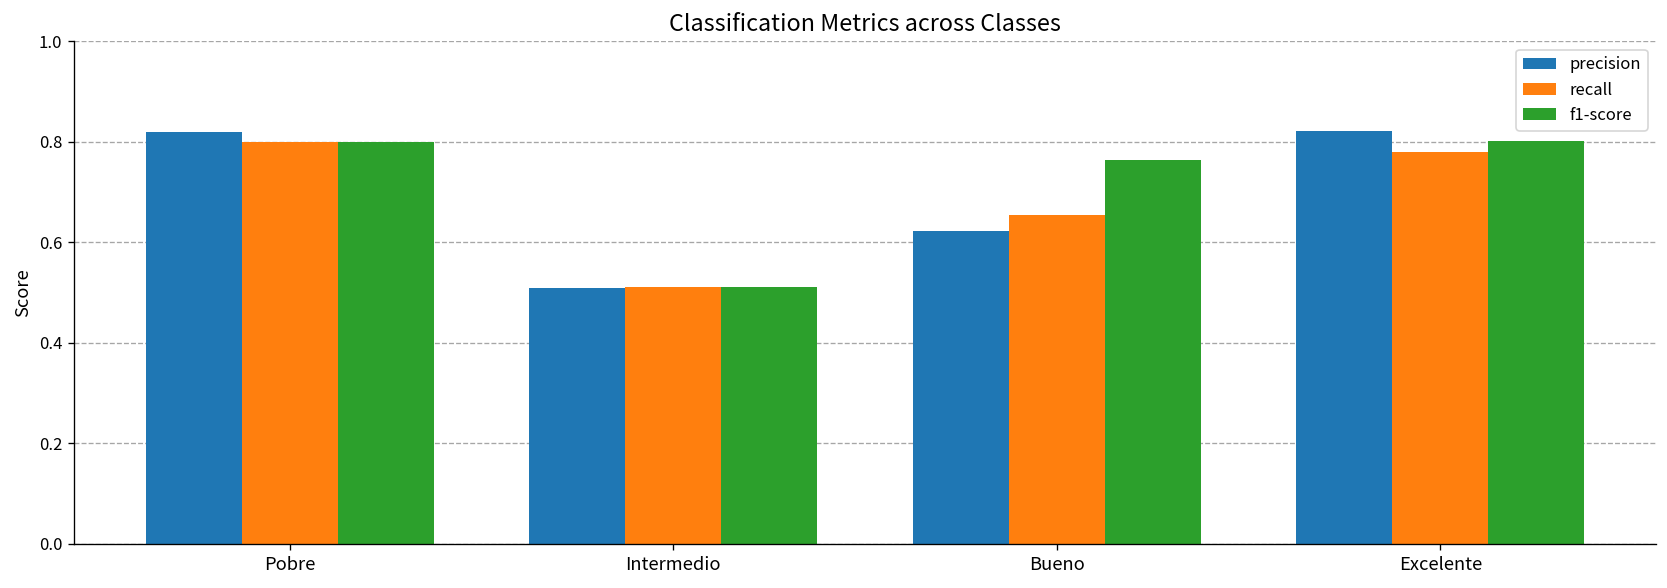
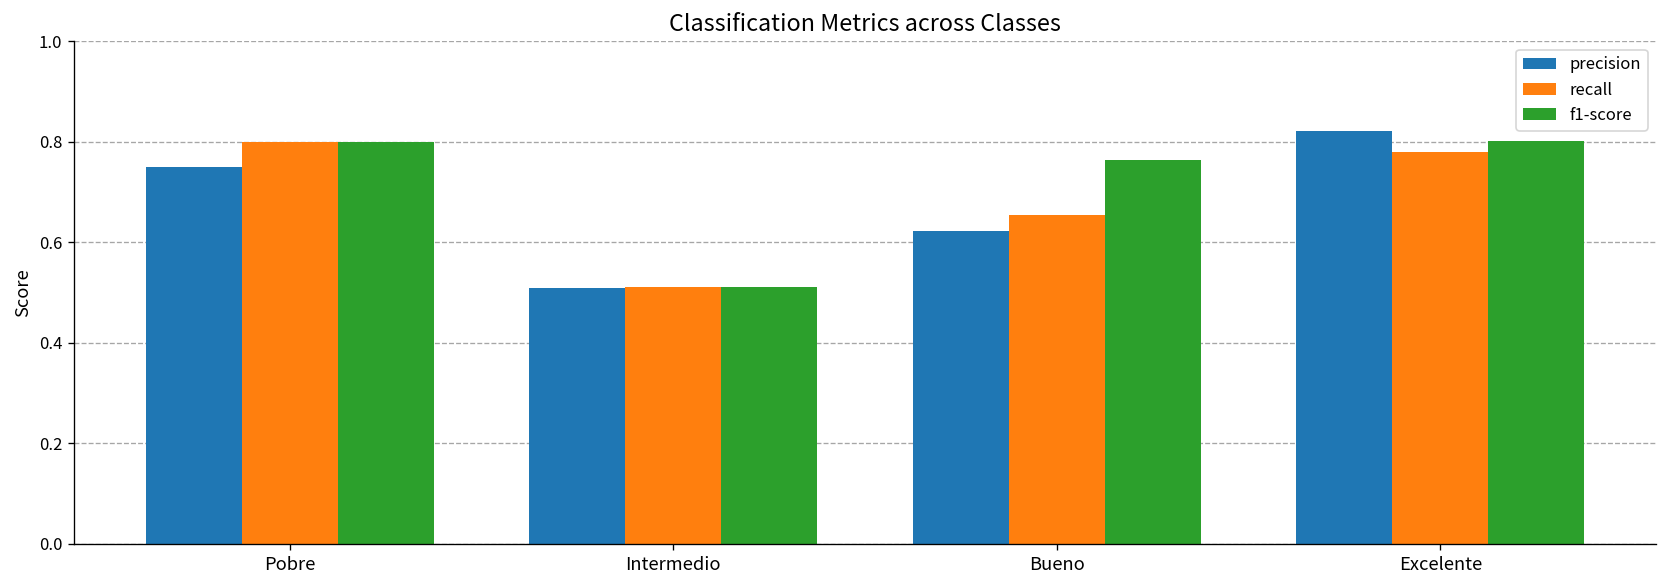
  {
    "precision": {
-     "Pobre": 0.82,
+     "Pobre": 0.75,
      "Intermedio": 0.51,
      "Bueno": 0.62,
      "Excelente": 0.82
    },
    "recall": {
      "Pobre": 0.80,
      "Intermedio": 0.51,
      "Bueno": 0.65,
      "Excelente": 0.78
    },
    "f1-score": {
      "Pobre": 0.80,
      "Intermedio": 0.51,
      "Bueno": 0.76,
      "Excelente": 0.80
    }
  }
